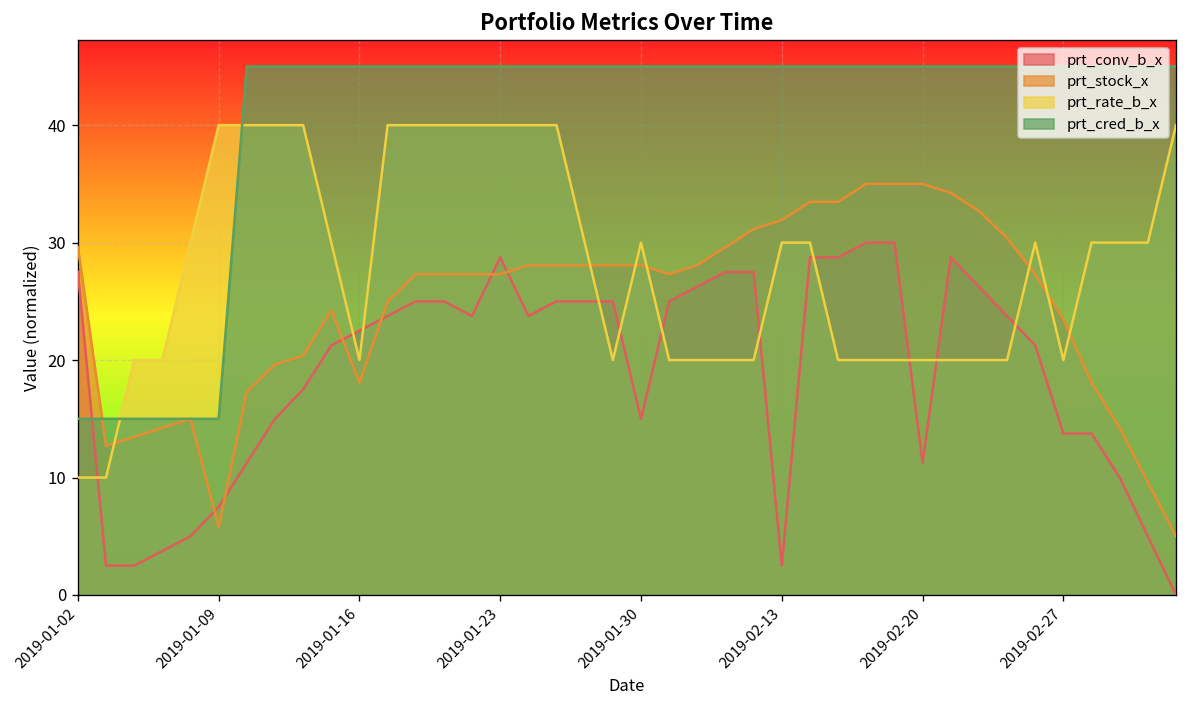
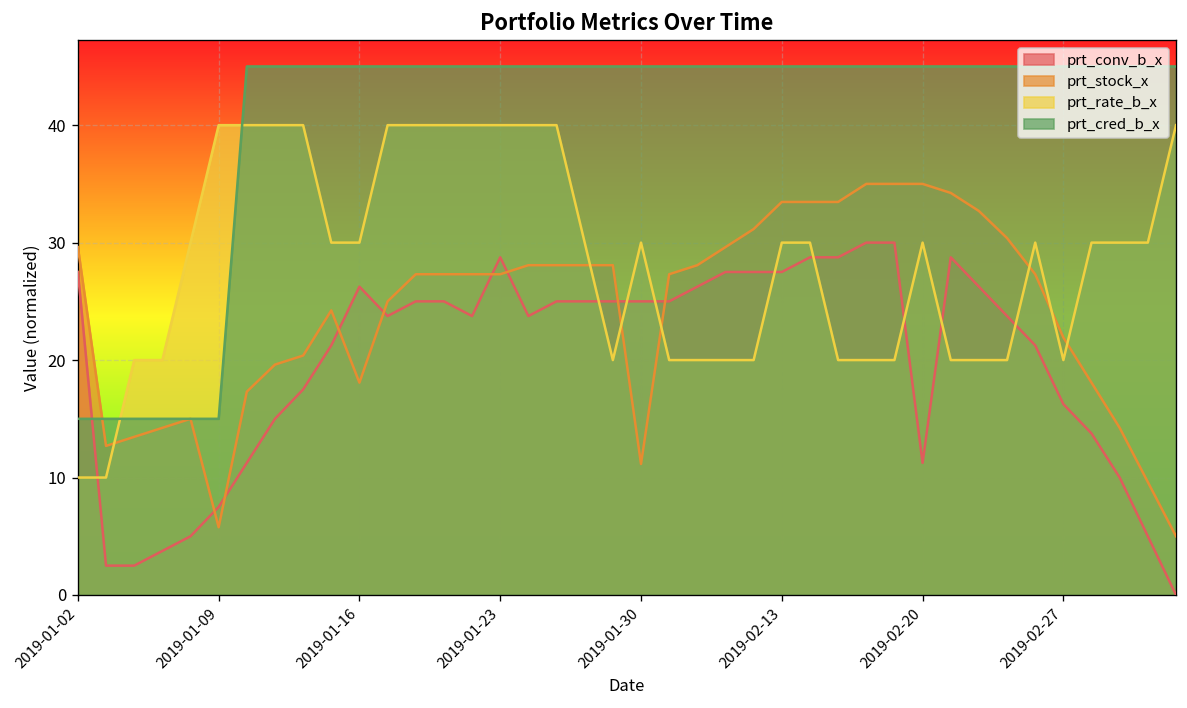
  {
    "prt_conv_b_x": {
      "2019-01-02": 28,
      "2019-01-09": 7,
-     "2019-01-16": 23,
+     "2019-01-16": 26,
      "2019-01-23": 29,
-     "2019-01-30": 15,
-     "2019-02-13": 2,
+     "2019-01-30": 25,
+     "2019-02-13": 28,
      "2019-02-20": 11,
-     "2019-02-27": 14
+     "2019-02-27": 16
    },
    "prt_stock_x": {
      "2019-01-02": 30,
      "2019-01-09": 6,
      "2019-01-16": 18,
      "2019-01-23": 27,
-     "2019-01-30": 28,
-     "2019-02-13": 32,
+     "2019-01-30": 11,
+     "2019-02-13": 33,
      "2019-02-20": 35,
-     "2019-02-27": 23
+     "2019-02-27": 22
    },
    "prt_rate_b_x": {
      "2019-01-02": 10,
      "2019-01-09": 40,
-     "2019-01-16": 20,
+     "2019-01-16": 30,
      "2019-01-23": 40,
      "2019-01-30": 30,
      "2019-02-13": 30,
-     "2019-02-20": 20,
+     "2019-02-20": 30,
      "2019-02-27": 20
    },
    "prt_cred_b_x": {
      "2019-01-02": 15,
      "2019-01-09": 15,
      "2019-01-16": 45,
      "2019-01-23": 45,
      "2019-01-30": 45,
      "2019-02-13": 45,
      "2019-02-20": 45
    }
  }
